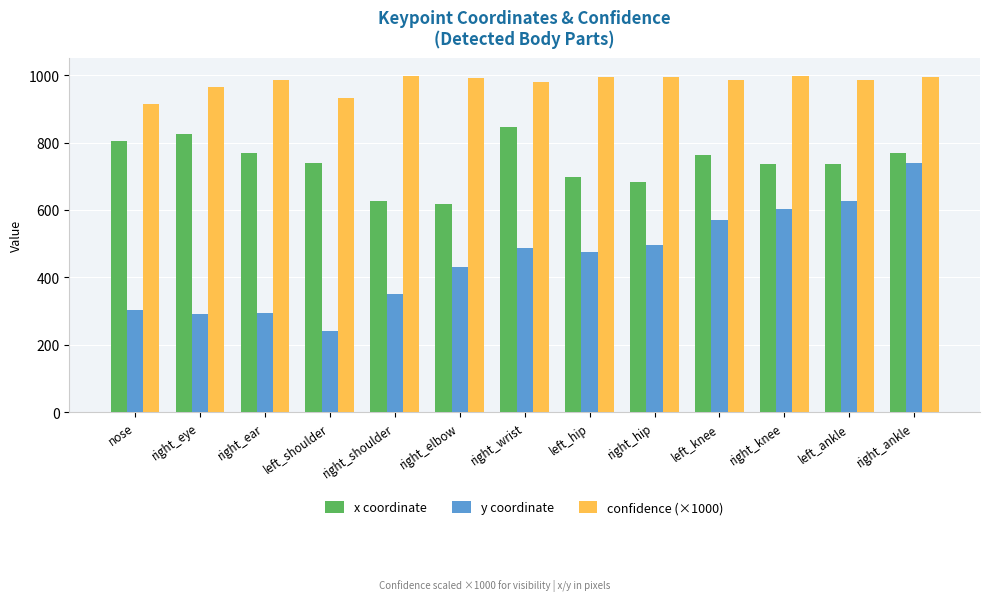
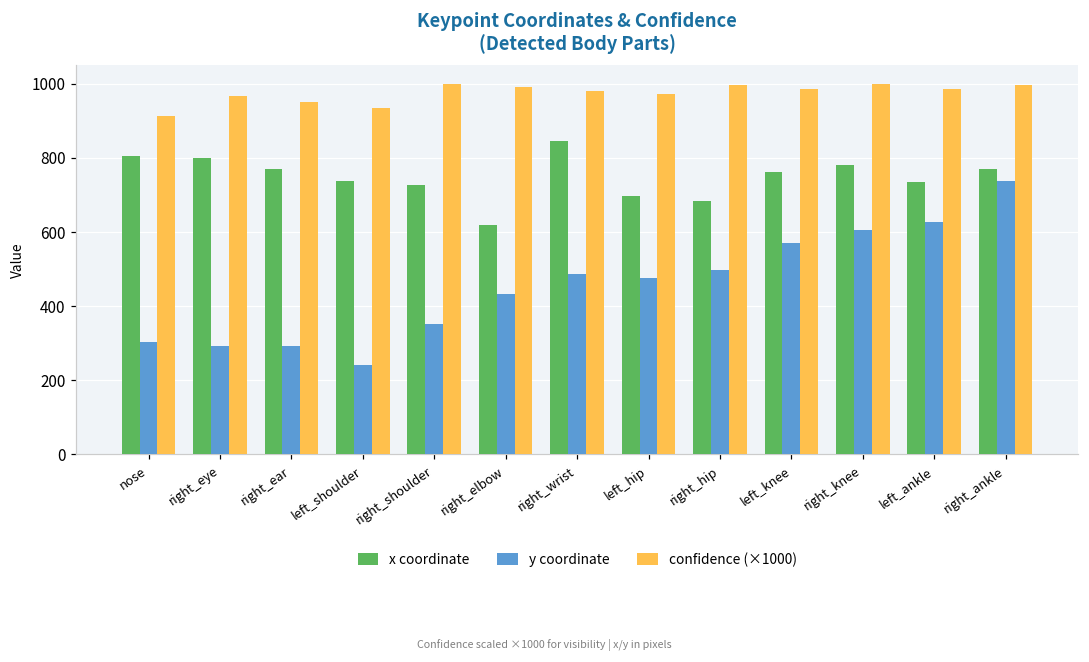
  {
    "x coordinate": {
      "nose": 800,
-     "right_eye": 830,
+     "right_eye": 800,
      "right_ear": 770,
      "left_shoulder": 740,
-     "right_shoulder": 630,
+     "right_shoulder": 730,
      "right_elbow": 620,
      "right_wrist": 850,
      "left_hip": 700,
      "right_hip": 680,
      "left_knee": 760,
-     "right_knee": 740,
+     "right_knee": 780,
      "left_ankle": 740,
      "right_ankle": 770
    },
    "y coordinate": {
      "nose": 300,
      "right_eye": 290,
      "right_ear": 290,
      "left_shoulder": 240,
      "right_shoulder": 350,
      "right_elbow": 430,
      "right_wrist": 490,
      "left_hip": 480,
      "right_hip": 500,
      "left_knee": 570,
      "right_knee": 600,
      "left_ankle": 630,
      "right_ankle": 740
    },
    "confidence (×1000)": {
      "nose": 910,
      "right_eye": 970,
-     "right_ear": 990,
+     "right_ear": 950,
      "left_shoulder": 930,
      "right_shoulder": 1000,
      "right_elbow": 990,
      "right_wrist": 980,
-     "left_hip": 990,
+     "left_hip": 970,
      "right_hip": 1000,
      "left_knee": 990,
      "right_knee": 1000,
      "left_ankle": 980,
      "right_ankle": 1000
    }
  }
